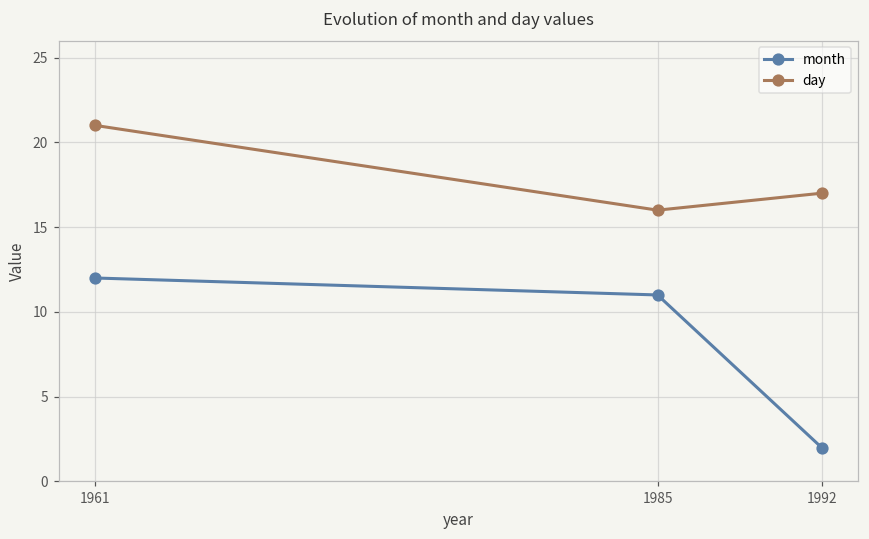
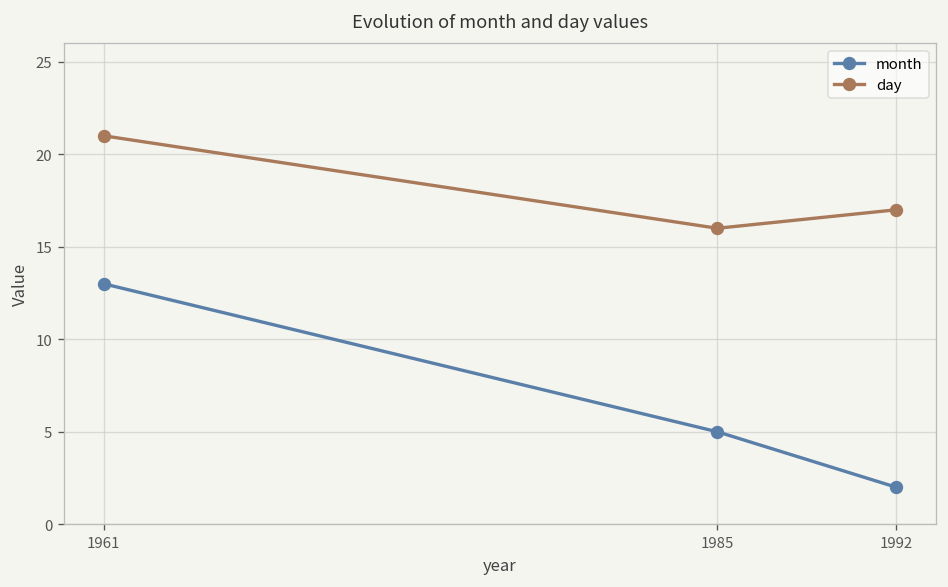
  {
    "month": {
-     "1961": 12,
-     "1985": 11,
+     "1961": 13,
+     "1985": 5,
      "1992": 2
    },
    "day": {
      "1961": 21,
      "1985": 16,
      "1992": 17
    }
  }
